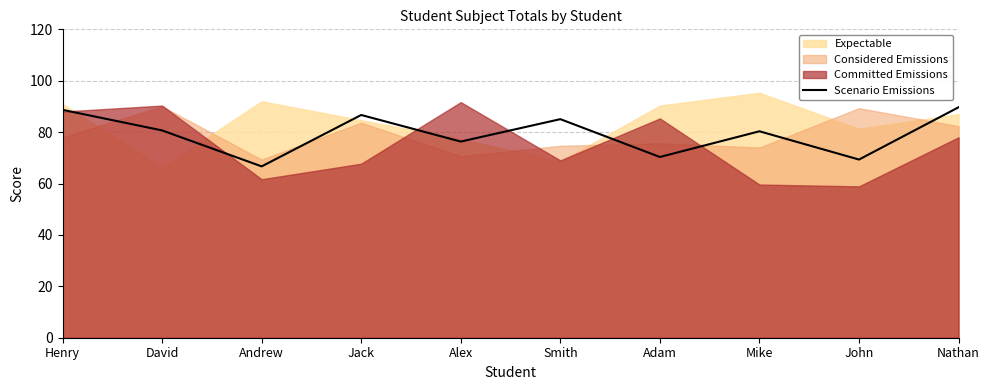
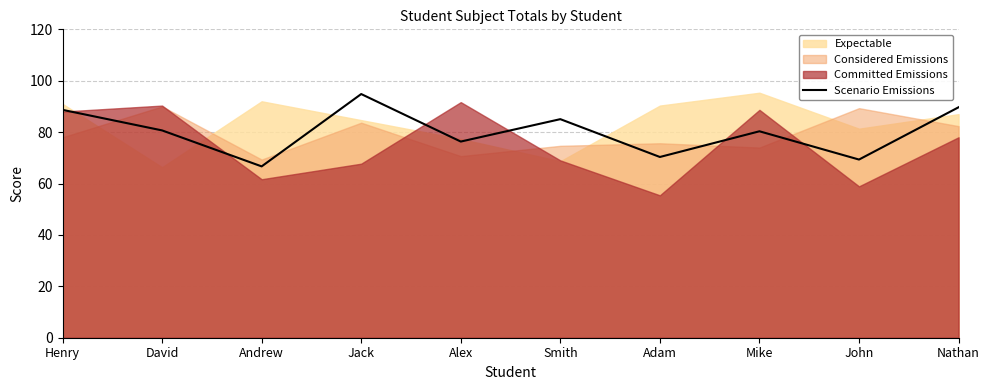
  {
    "Scenario Emissions": {
      "David": 81,
      "Andrew": 67,
-     "Jack": 87,
+     "Jack": 95,
      "Alex": 76,
      "Smith": 85,
      "Adam": 70,
      "Mike": 80,
      "John": 69,
      "Nathan": 90
    },
    "Committed Emissions": {
      "Andrew": 62,
      "Jack": 68,
      "Alex": 92,
-     "Adam": 85,
-     "Mike": 60,
+     "Adam": 55,
+     "Mike": 89,
      "John": 59,
      "Nathan": 78
    }
  }
